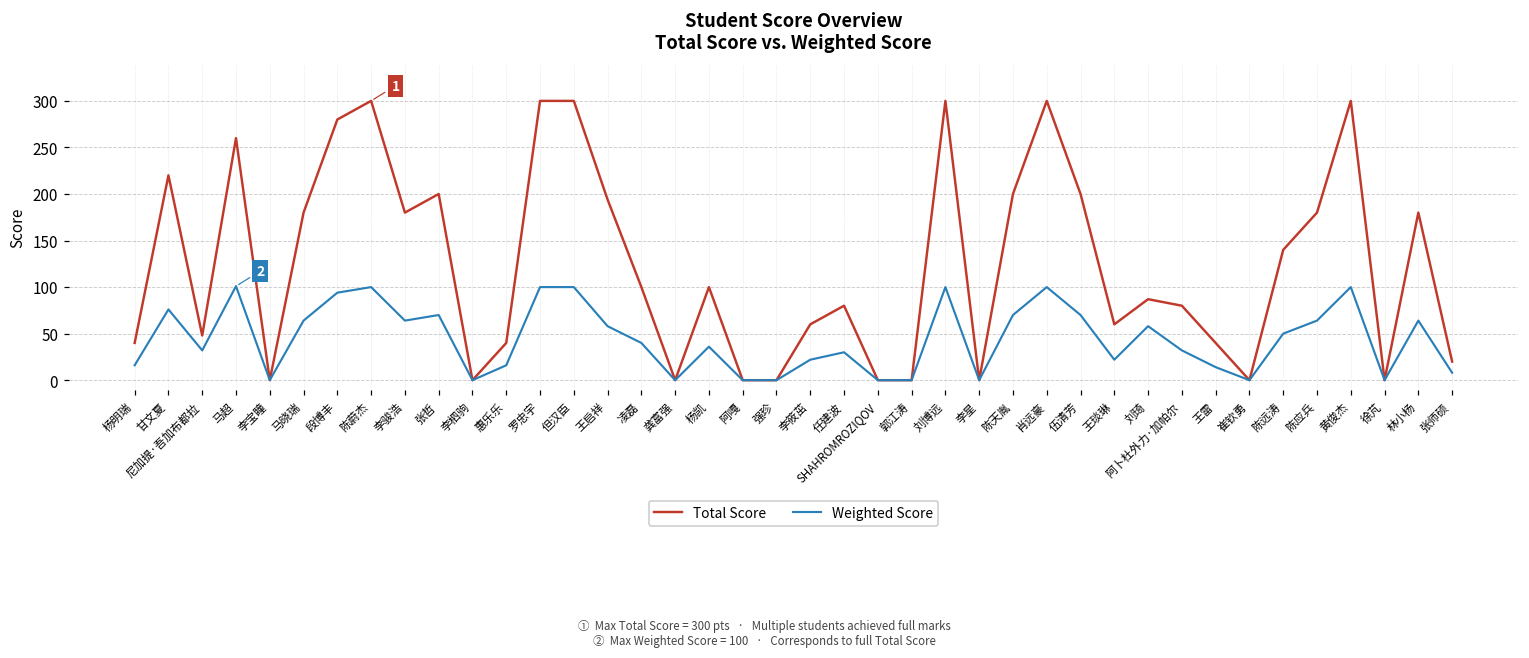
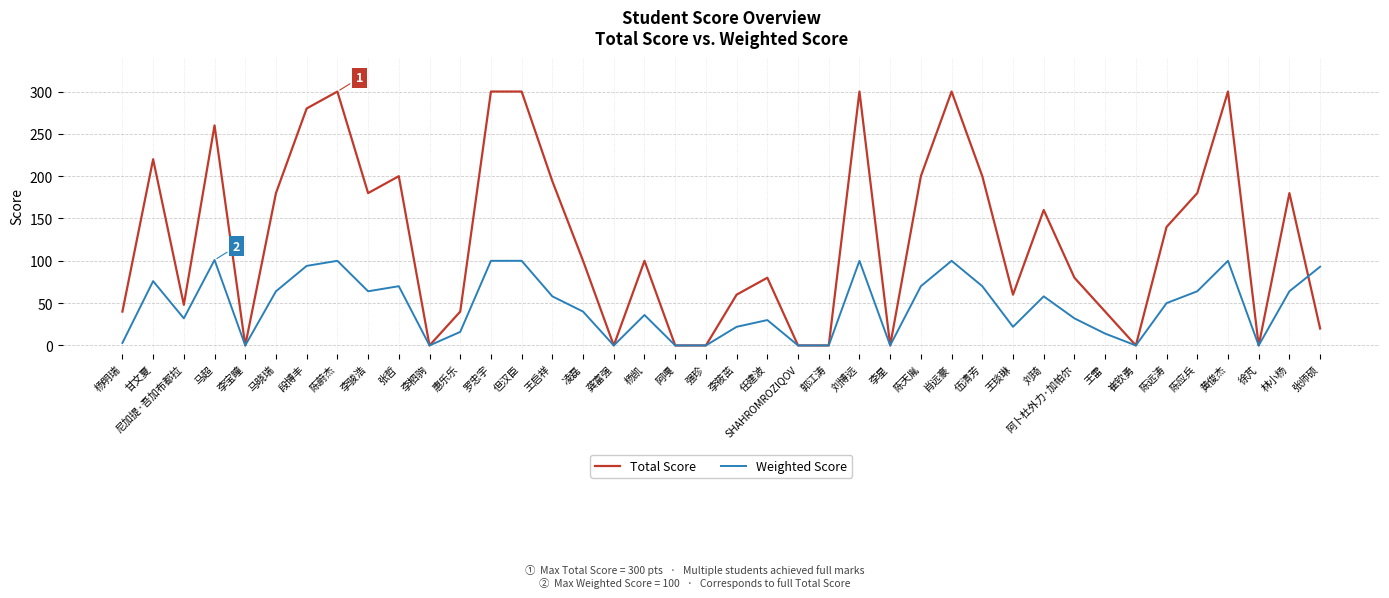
  {
    "Total Score": {
      "杨明瑞": 40,
      "甘文夏": 220,
      "尼加提·吾加布都拉": 50,
      "马超": 260,
      "马晓瑞": 180,
      "段博丰": 280,
      "陈蔚杰": 300,
      "李骏浩": 180,
      "张哲": 200,
      "惠乐乐": 40,
      "罗忠宇": 300,
      "但汉臣": 300,
      "王启祥": 190,
      "凌磊": 100,
      "杨凯": 100,
      "李筱茁": 60,
      "任建波": 80,
      "刘博远": 300,
      "陈天胤": 200,
      "肖远豪": 300,
      "伍清芳": 200,
      "王琰琳": 60,
-     "刘琦": 90,
+     "刘琦": 160,
      "阿卜杜外力·加帕尔": 80,
      "王雷": 40,
      "陈远涛": 140,
      "陈应兵": 180,
      "黄俊杰": 300,
      "林小杨": 180,
      "张师硕": 20
    },
    "Weighted Score": {
-     "杨明瑞": 20,
+     "杨明瑞": 0,
      "甘文夏": 80,
      "尼加提·吾加布都拉": 30,
      "马超": 100,
      "马晓瑞": 60,
      "段博丰": 90,
      "陈蔚杰": 100,
      "李骏浩": 60,
      "张哲": 70,
      "惠乐乐": 20,
      "罗忠宇": 100,
      "但汉臣": 100,
      "王启祥": 60,
      "凌磊": 40,
      "杨凯": 40,
      "李筱茁": 20,
      "任建波": 30,
      "刘博远": 100,
      "陈天胤": 70,
      "肖远豪": 100,
      "伍清芳": 70,
      "王琰琳": 20,
      "刘琦": 60,
      "阿卜杜外力·加帕尔": 30,
      "王雷": 10,
      "陈远涛": 50,
      "陈应兵": 60,
      "黄俊杰": 100,
      "林小杨": 60,
-     "张师硕": 10
+     "张师硕": 90
    }
  }
